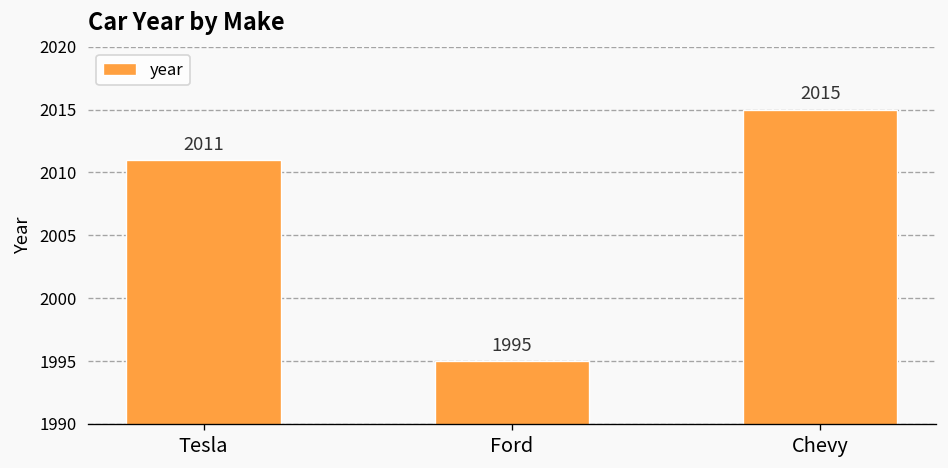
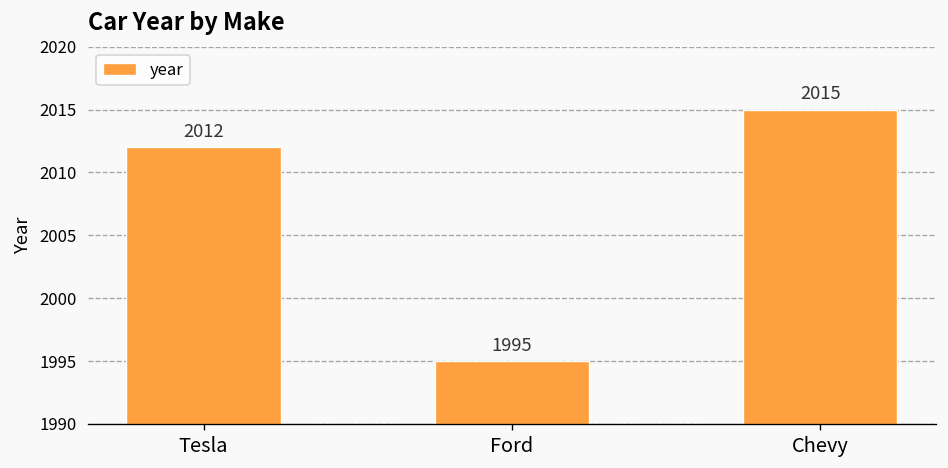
  {
-   "Tesla": 2011,
+   "Tesla": 2012,
    "Ford": 1995,
    "Chevy": 2015
  }
